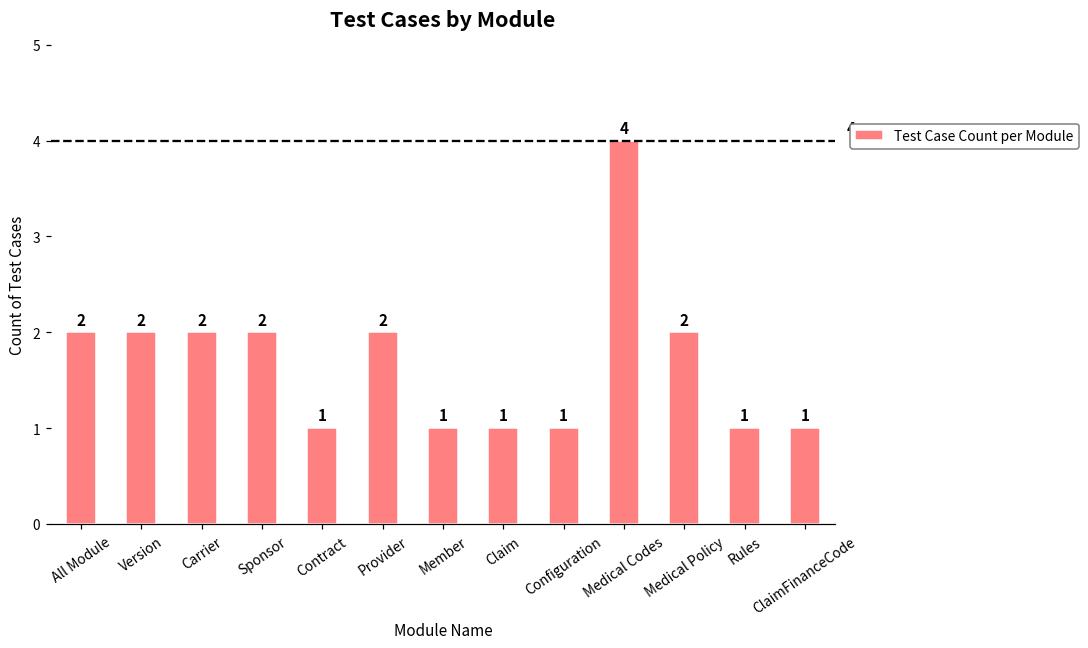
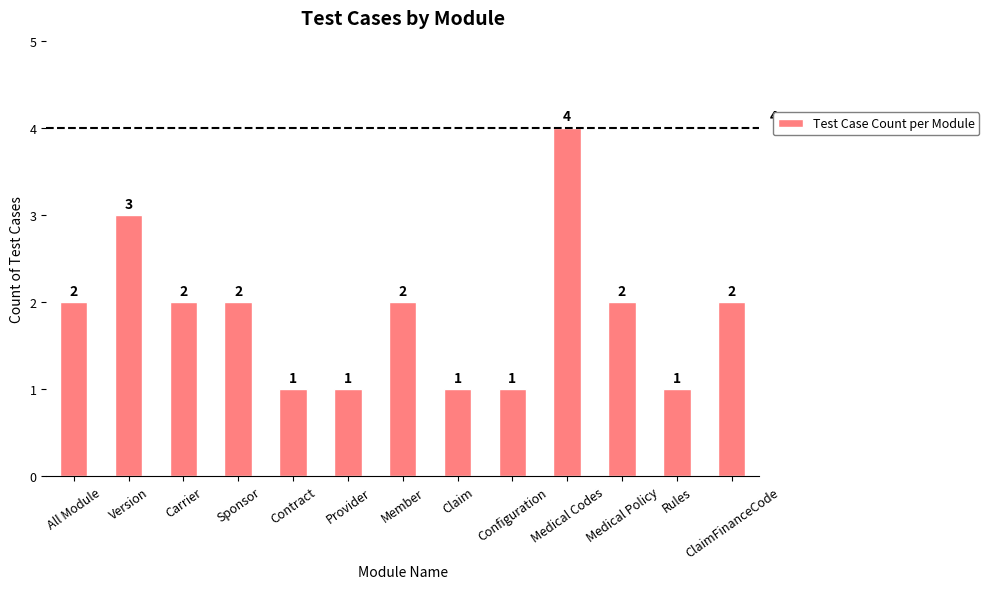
  {
    "All Module": 2,
-   "Version": 2,
+   "Version": 3,
    "Carrier": 2,
    "Sponsor": 2,
    "Contract": 1,
-   "Provider": 2,
-   "Member": 1,
+   "Provider": 1,
+   "Member": 2,
    "Claim": 1,
    "Configuration": 1,
    "Medical Codes": 4,
    "Medical Policy": 2,
    "Rules": 1,
-   "ClaimFinanceCode": 1
+   "ClaimFinanceCode": 2
  }
